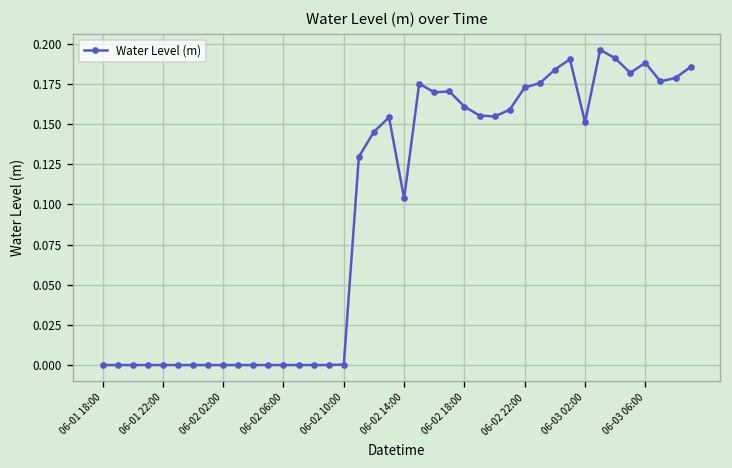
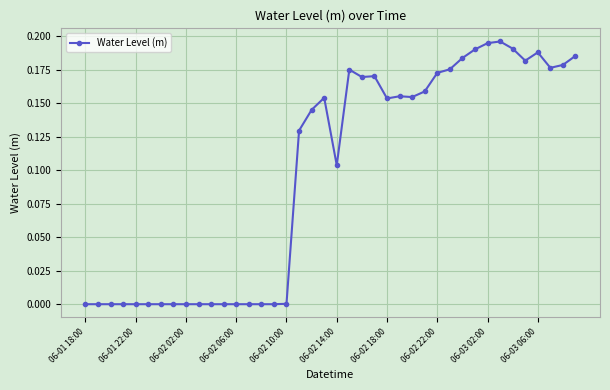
  {
    "06-01 18:00": 0.000,
    "06-01 22:00": 0.000,
    "06-02 02:00": 0.000,
    "06-02 06:00": 0.000,
    "06-02 10:00": 0.000,
    "06-02 14:00": 0.104,
-   "06-02 18:00": 0.161,
+   "06-02 18:00": 0.154,
    "06-02 22:00": 0.173,
-   "06-03 02:00": 0.151,
+   "06-03 02:00": 0.195,
    "06-03 06:00": 0.188
  }
